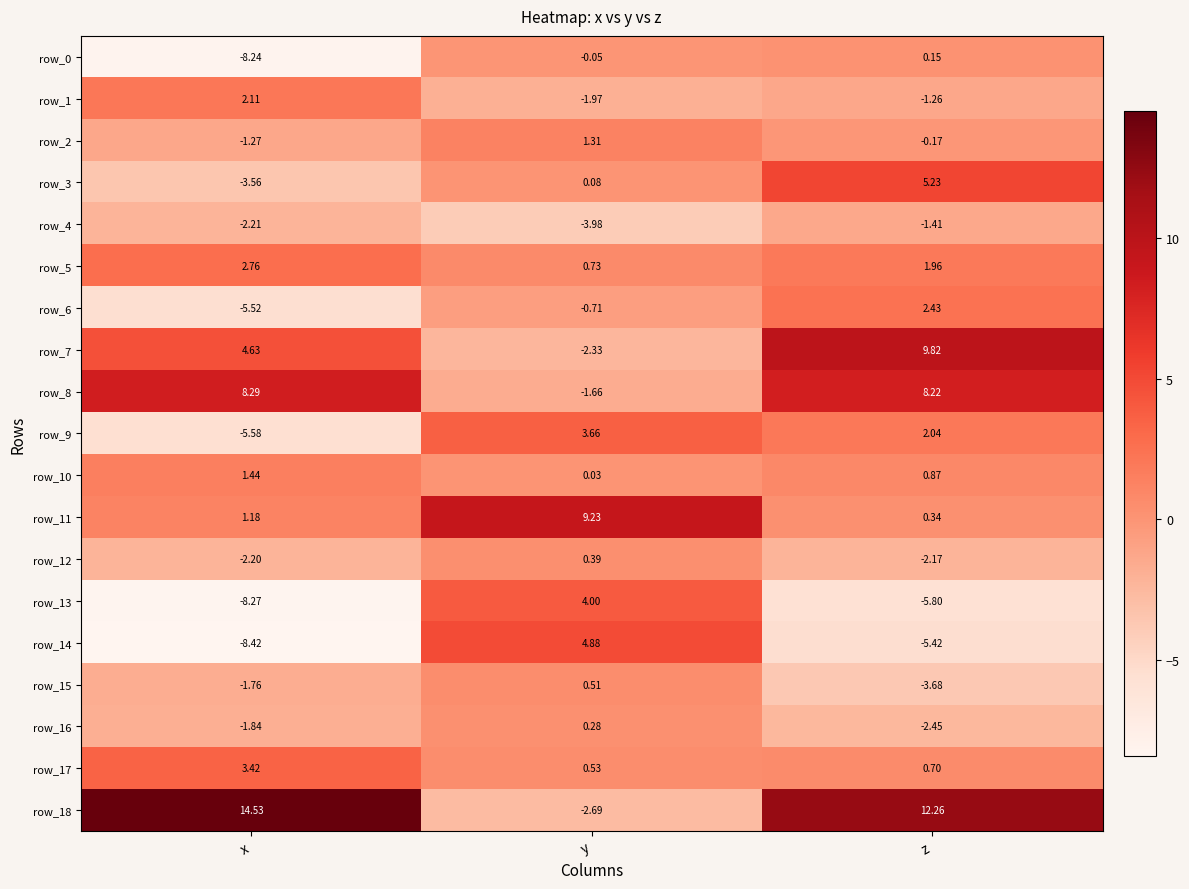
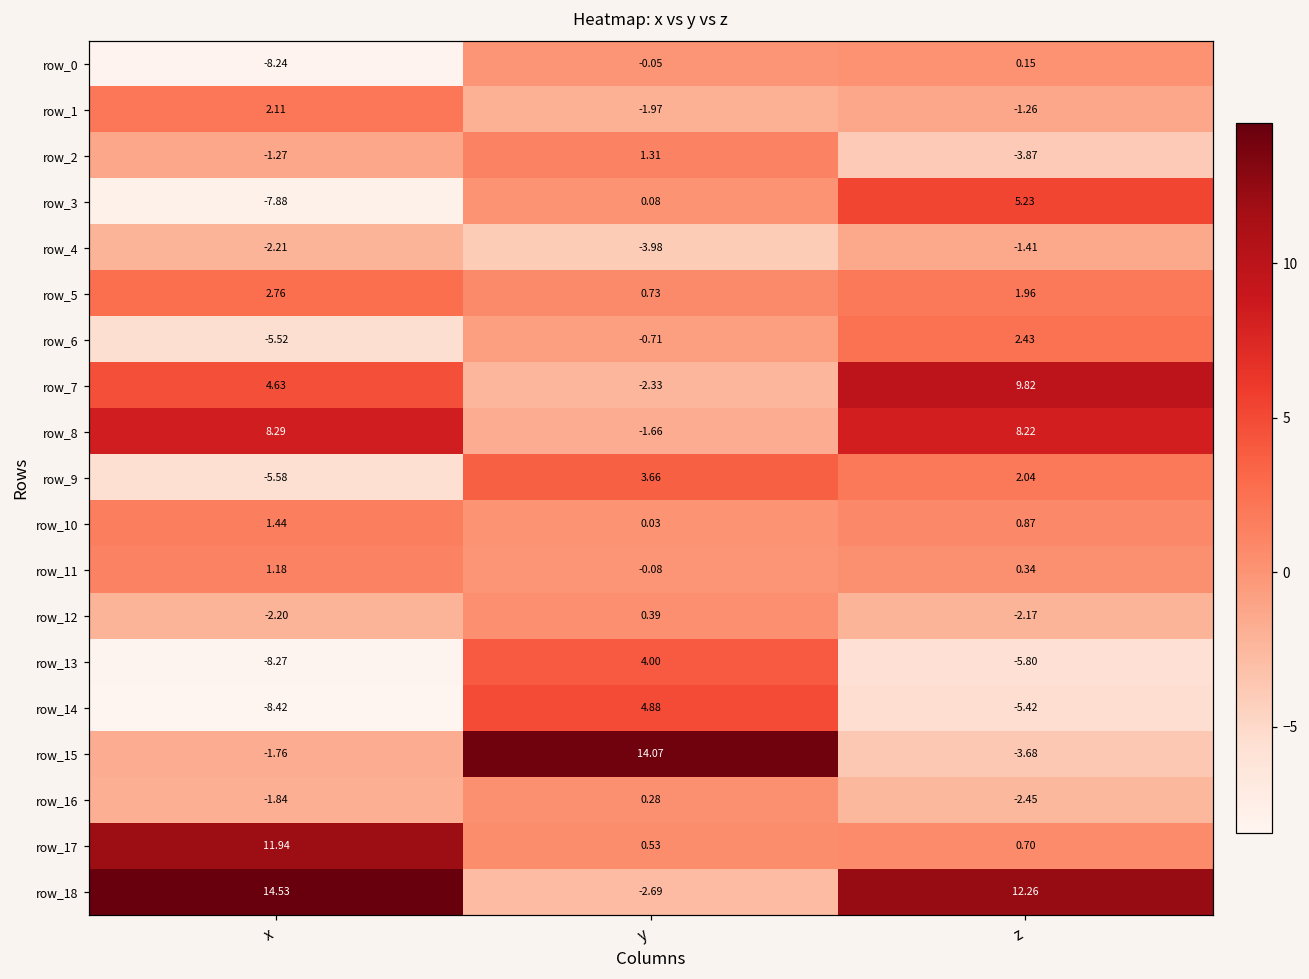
  {
    "row_0": {
      "x": -8.24,
      "y": -0.05,
      "z": 0.15
    },
    "row_1": {
      "x": 2.11,
      "y": -1.97,
      "z": -1.26
    },
    "row_2": {
      "x": -1.27,
      "y": 1.31,
-     "z": -0.17
+     "z": -3.87
    },
    "row_3": {
-     "x": -3.56,
+     "x": -7.88,
      "y": 0.08,
      "z": 5.23
    },
    "row_4": {
      "x": -2.21,
      "y": -3.98,
      "z": -1.41
    },
    "row_5": {
      "x": 2.76,
      "y": 0.73,
      "z": 1.96
    },
    "row_6": {
      "x": -5.52,
      "y": -0.71,
      "z": 2.43
    },
    "row_7": {
      "x": 4.63,
      "y": -2.33,
      "z": 9.82
    },
    "row_8": {
      "x": 8.29,
      "y": -1.66,
      "z": 8.22
    },
    "row_9": {
      "x": -5.58,
      "y": 3.66,
      "z": 2.04
    },
    "row_10": {
      "x": 1.44,
      "y": 0.03,
      "z": 0.87
    },
    "row_11": {
      "x": 1.18,
-     "y": 9.23,
+     "y": -0.08,
      "z": 0.34
    },
    "row_12": {
      "x": -2.20,
      "y": 0.39,
      "z": -2.17
    },
    "row_13": {
      "x": -8.27,
      "y": 4.00,
      "z": -5.80
    },
    "row_14": {
      "x": -8.42,
      "y": 4.88,
      "z": -5.42
    },
    "row_15": {
      "x": -1.76,
-     "y": 0.51,
+     "y": 14.07,
      "z": -3.68
    },
    "row_16": {
      "x": -1.84,
      "y": 0.28,
      "z": -2.45
    },
    "row_17": {
-     "x": 3.42,
+     "x": 11.94,
      "y": 0.53,
      "z": 0.70
    },
    "row_18": {
      "x": 14.53,
      "y": -2.69,
      "z": 12.26
    }
  }
